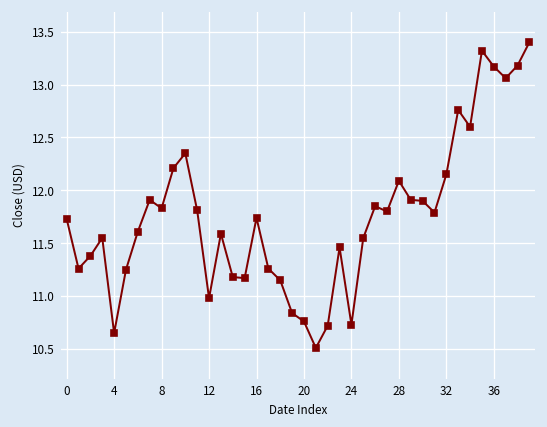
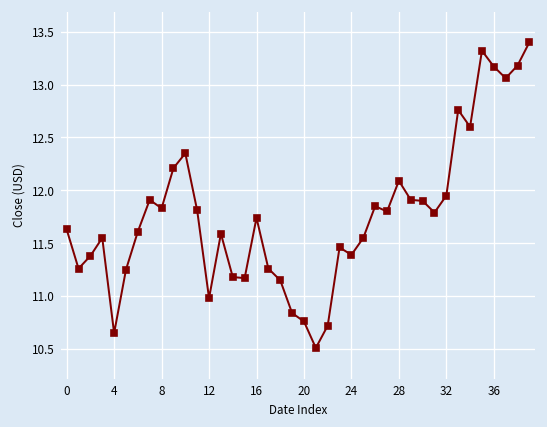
  {
-   "0": 11.7,
+   "0": 11.6,
    "4": 10.7,
    "8": 11.8,
    "12": 11.0,
    "16": 11.7,
    "20": 10.8,
-   "24": 10.7,
+   "24": 11.4,
    "28": 12.1,
-   "32": 12.2,
+   "32": 12.0,
    "36": 13.2
  }
